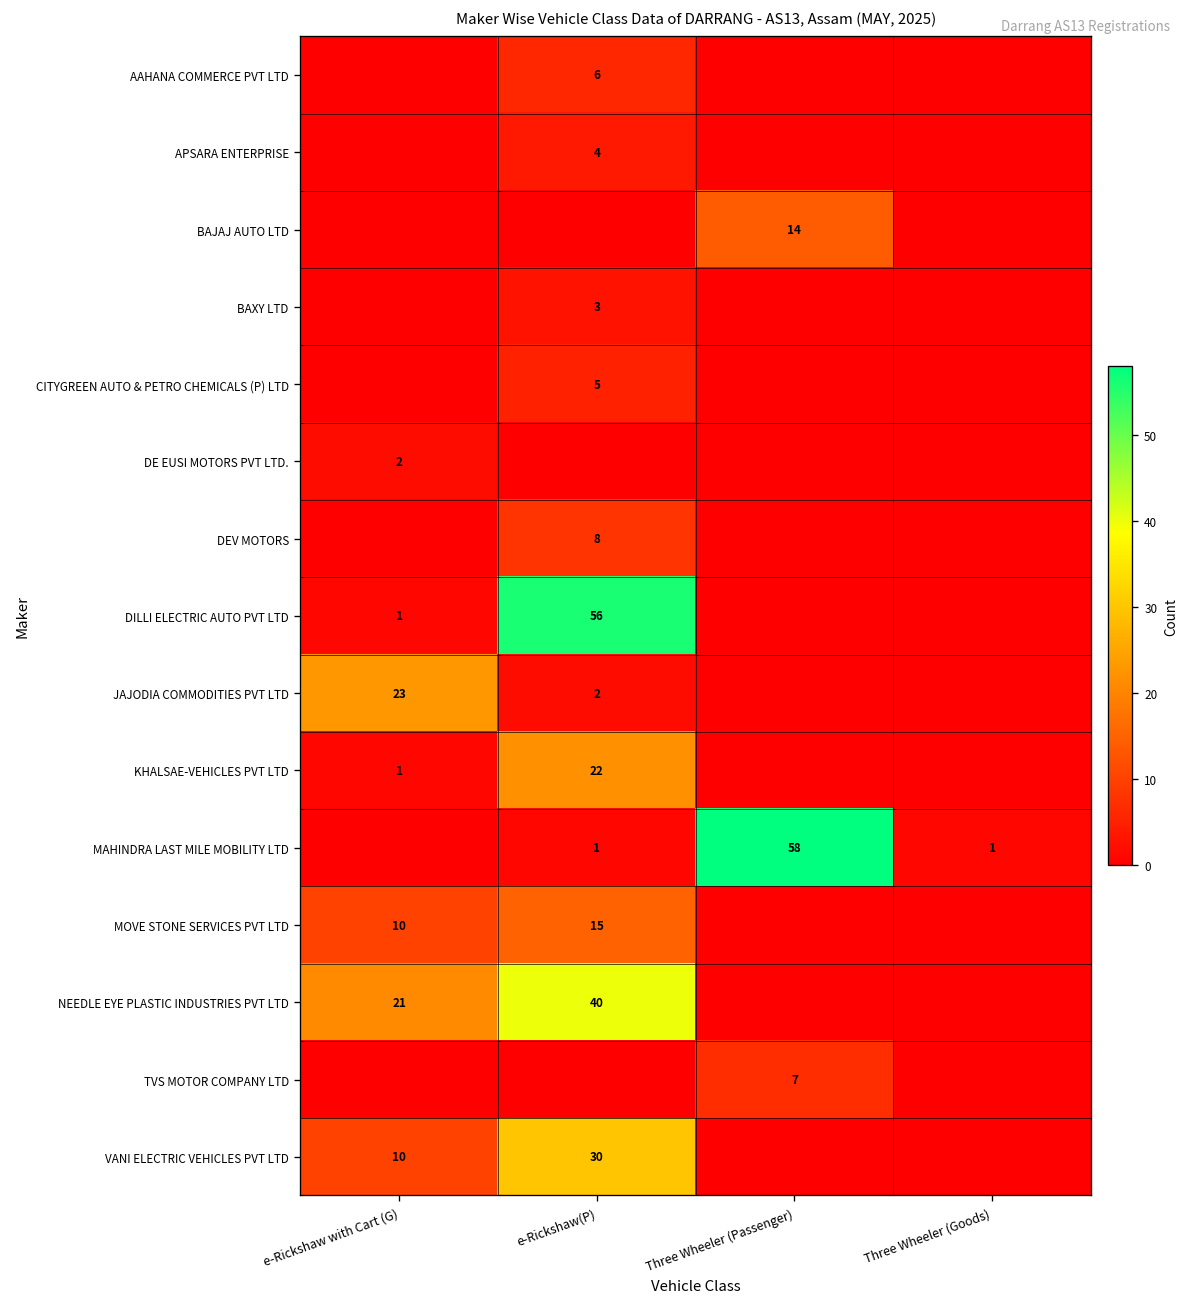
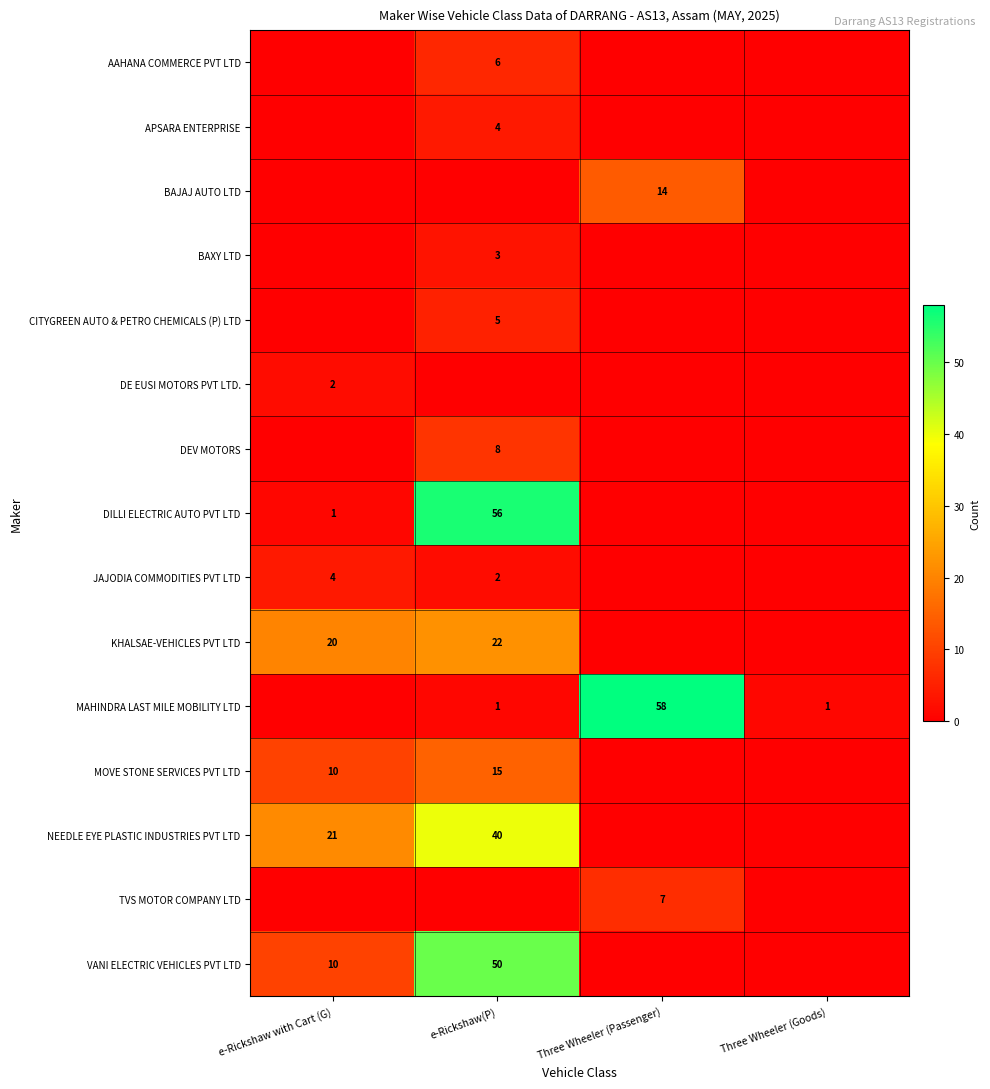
  {
    "AAHANA COMMERCE PVT LTD": {
      "e-Rickshaw(P)": 6
    },
    "APSARA ENTERPRISE": {
      "e-Rickshaw(P)": 4
    },
    "BAJAJ AUTO LTD": {
      "Three Wheeler (Passenger)": 14
    },
    "BAXY LTD": {
      "e-Rickshaw(P)": 3
    },
    "CITYGREEN AUTO & PETRO CHEMICALS (P) LTD": {
      "e-Rickshaw(P)": 5
    },
    "DE EUSI MOTORS PVT LTD.": {
      "e-Rickshaw with Cart (G)": 2
    },
    "DEV MOTORS": {
      "e-Rickshaw(P)": 8
    },
    "DILLI ELECTRIC AUTO PVT LTD": {
      "e-Rickshaw with Cart (G)": 1,
      "e-Rickshaw(P)": 56
    },
    "JAJODIA COMMODITIES PVT LTD": {
-     "e-Rickshaw with Cart (G)": 23,
+     "e-Rickshaw with Cart (G)": 4,
      "e-Rickshaw(P)": 2
    },
    "KHALSAE-VEHICLES PVT LTD": {
-     "e-Rickshaw with Cart (G)": 1,
+     "e-Rickshaw with Cart (G)": 20,
      "e-Rickshaw(P)": 22
    },
    "MAHINDRA LAST MILE MOBILITY LTD": {
      "e-Rickshaw(P)": 1,
      "Three Wheeler (Passenger)": 58,
      "Three Wheeler (Goods)": 1
    },
    "MOVE STONE SERVICES PVT LTD": {
      "e-Rickshaw with Cart (G)": 10,
      "e-Rickshaw(P)": 15
    },
    "NEEDLE EYE PLASTIC INDUSTRIES PVT LTD": {
      "e-Rickshaw with Cart (G)": 21,
      "e-Rickshaw(P)": 40
    },
    "TVS MOTOR COMPANY LTD": {
      "Three Wheeler (Passenger)": 7
    },
    "VANI ELECTRIC VEHICLES PVT LTD": {
      "e-Rickshaw with Cart (G)": 10,
-     "e-Rickshaw(P)": 30
+     "e-Rickshaw(P)": 50
    }
  }
